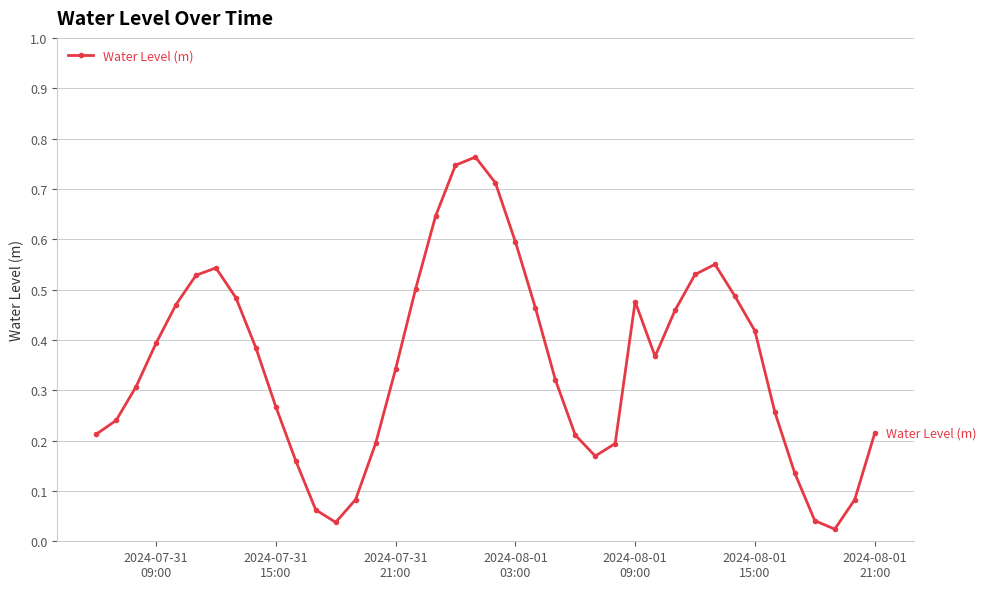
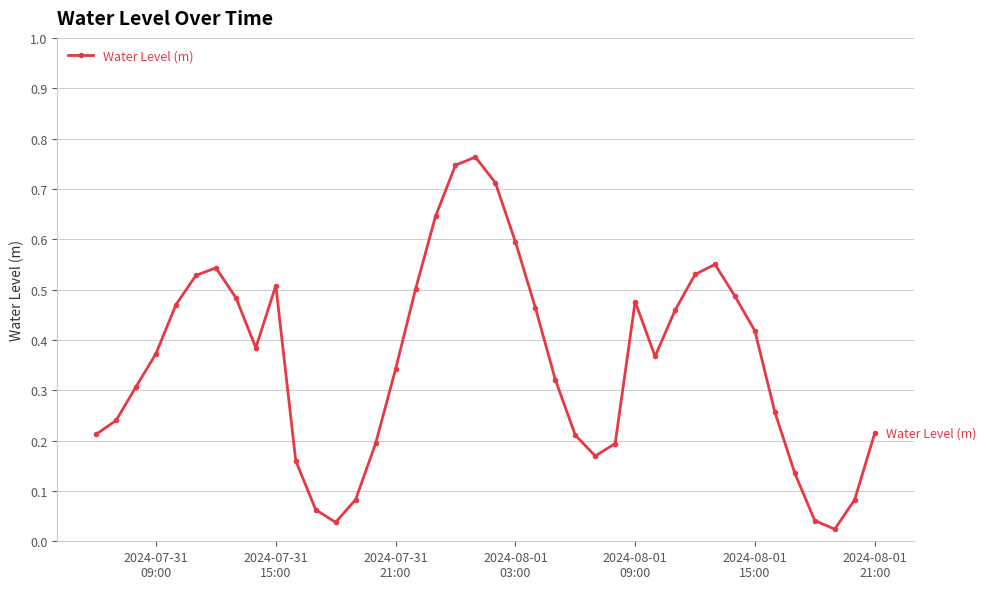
  {
-   "2024-07-31 09:00": 0.39,
-   "2024-07-31 15:00": 0.27,
+   "2024-07-31 09:00": 0.37,
+   "2024-07-31 15:00": 0.51,
    "2024-07-31 21:00": 0.34,
    "2024-08-01 03:00": 0.60,
    "2024-08-01 09:00": 0.48,
    "2024-08-01 15:00": 0.42,
    "2024-08-01 21:00": 0.21
  }
